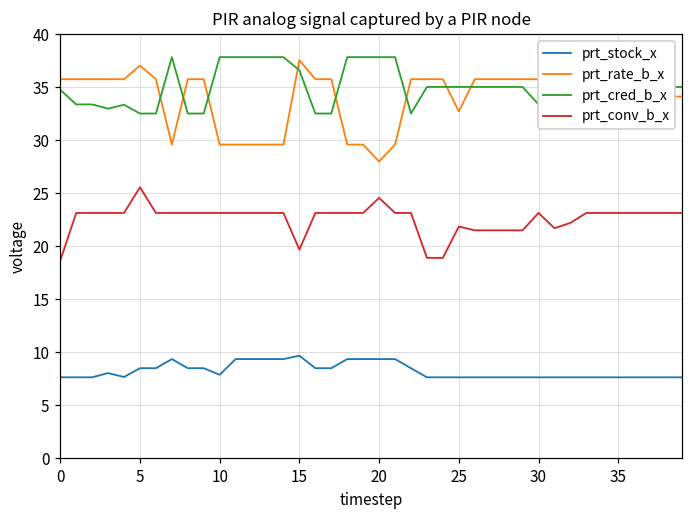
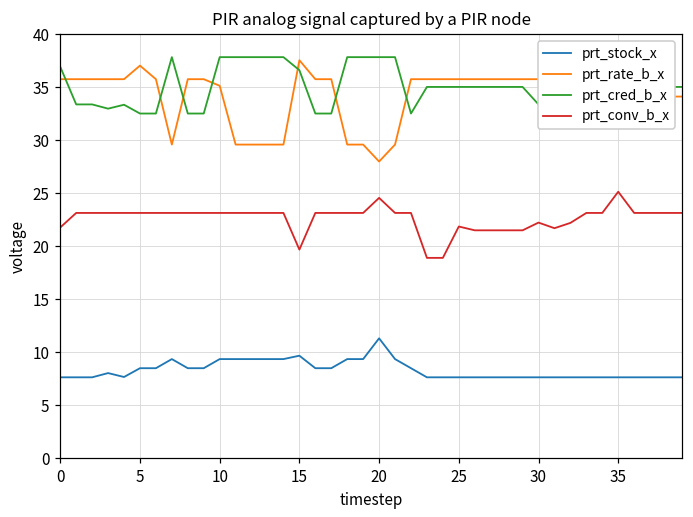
  {
    "prt_stock_x": {
      "0": 8,
      "5": 9,
-     "10": 8,
+     "10": 9,
      "15": 10,
-     "20": 9,
+     "20": 11,
      "25": 8,
      "30": 8,
      "35": 8
    },
    "prt_rate_b_x": {
      "0": 36,
      "5": 37,
-     "10": 30,
+     "10": 35,
      "15": 38,
      "20": 28,
-     "25": 33
+     "25": 36
    },
    "prt_cred_b_x": {
-     "0": 35,
+     "0": 37,
      "5": 33,
      "10": 38,
      "15": 37,
      "20": 38,
      "25": 35
    },
    "prt_conv_b_x": {
-     "0": 19,
-     "5": 26,
+     "0": 22,
+     "5": 23,
      "10": 23,
      "15": 20,
      "20": 25,
      "25": 22,
-     "30": 23,
-     "35": 23
+     "30": 22,
+     "35": 25
    }
  }
